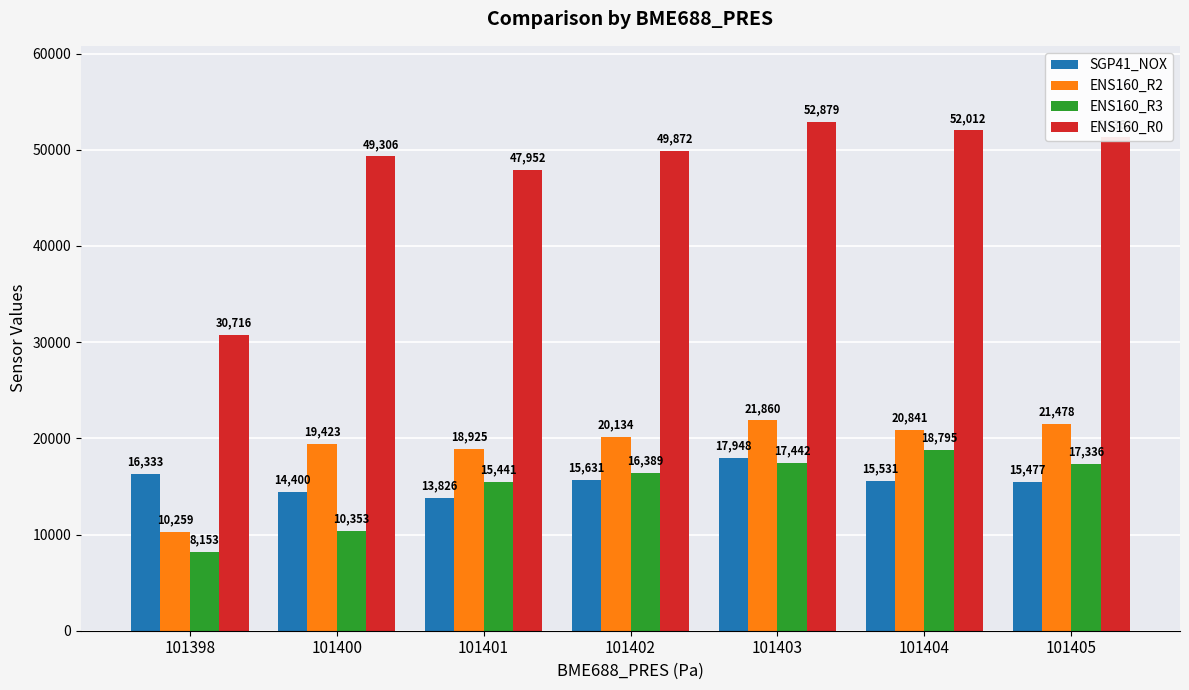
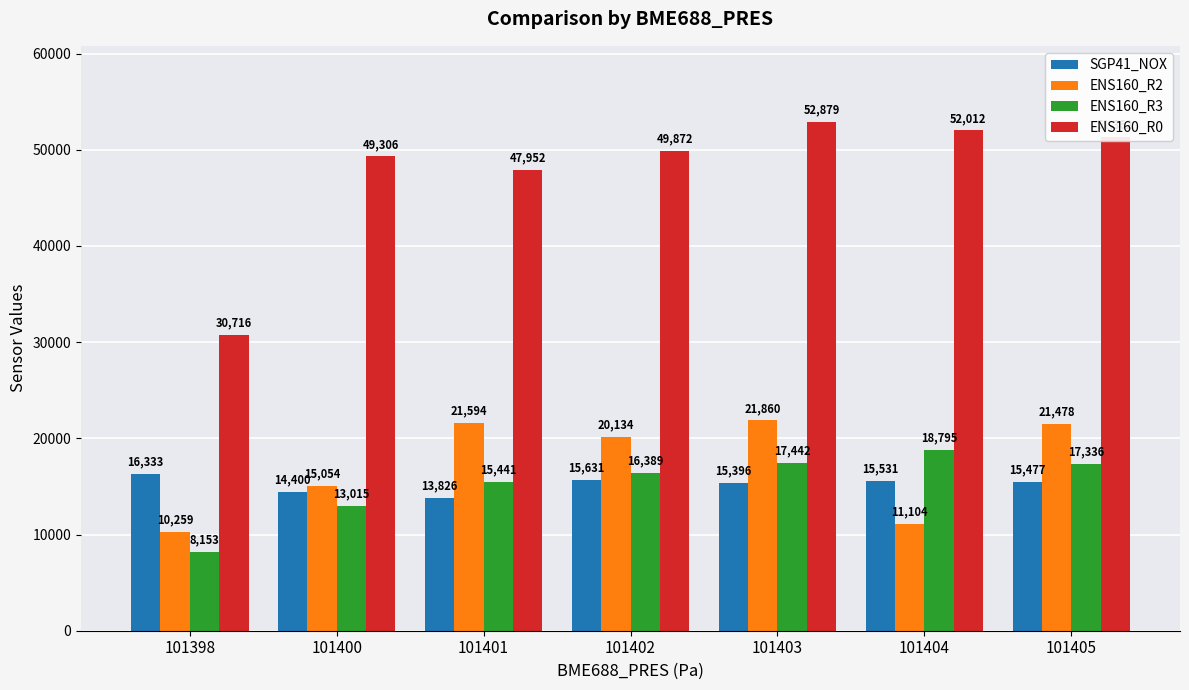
  {
    "SGP41_NOX": {
      "101398": "16,333",
      "101400": "14,400",
      "101401": "13,826",
      "101402": "15,631",
-     "101403": "17,948",
+     "101403": "15,396",
      "101404": "15,531",
      "101405": "15,477"
    },
    "ENS160_R2": {
      "101398": "10,259",
-     "101400": "19,423",
-     "101401": "18,925",
+     "101400": "15,054",
+     "101401": "21,594",
      "101402": "20,134",
      "101403": "21,860",
-     "101404": "20,841",
+     "101404": "11,104",
      "101405": "21,478"
    },
    "ENS160_R3": {
      "101398": "8,153",
-     "101400": "10,353",
+     "101400": "13,015",
      "101401": "15,441",
      "101402": "16,389",
      "101403": "17,442",
      "101404": "18,795",
      "101405": "17,336"
    },
    "ENS160_R0": {
      "101398": "30,716",
      "101400": "49,306",
      "101401": "47,952",
      "101402": "49,872",
      "101403": "52,879",
      "101404": "52,012"
    }
  }
